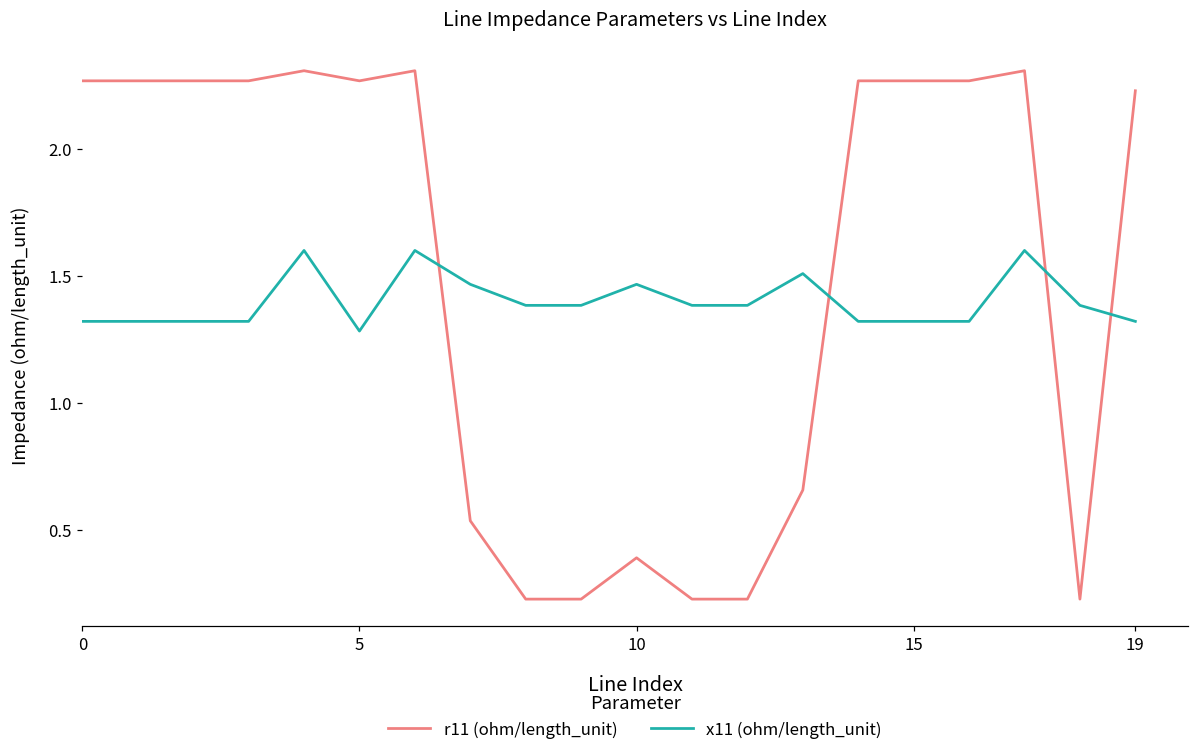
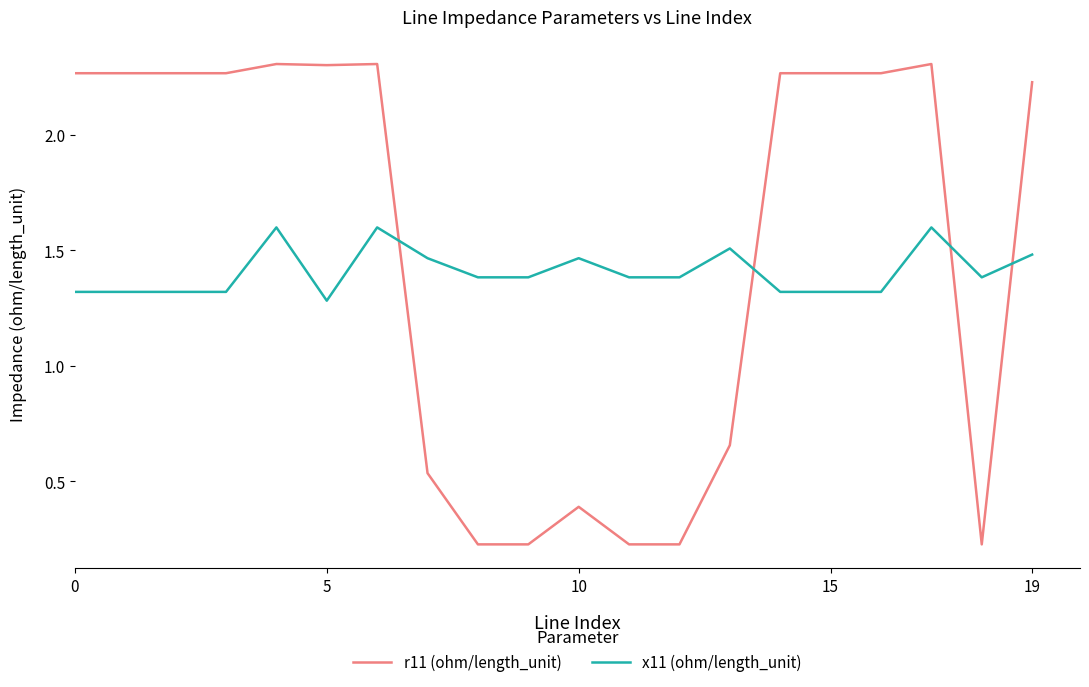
  {
    "r11 (ohm/length_unit)": {
      "0": 2.27,
-     "5": 2.27,
+     "5": 2.30,
      "10": 0.39,
      "15": 2.27,
      "19": 2.23
    },
    "x11 (ohm/length_unit)": {
      "0": 1.32,
      "5": 1.28,
      "10": 1.47,
      "15": 1.32,
-     "19": 1.32
+     "19": 1.48
    }
  }
